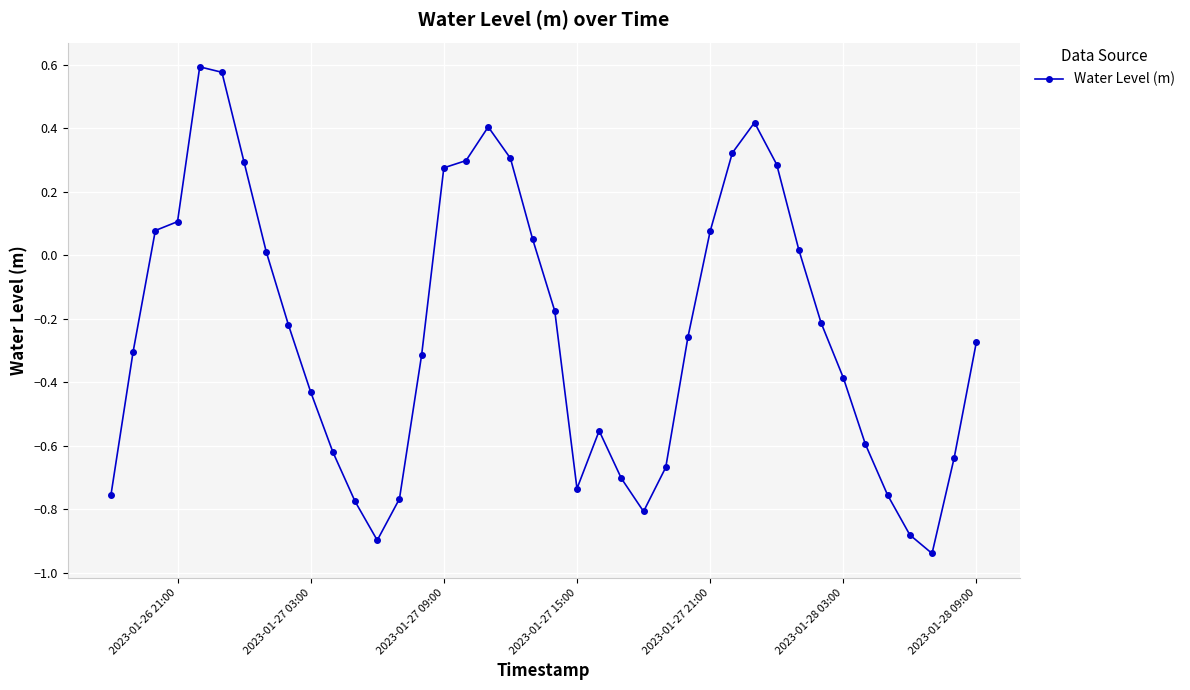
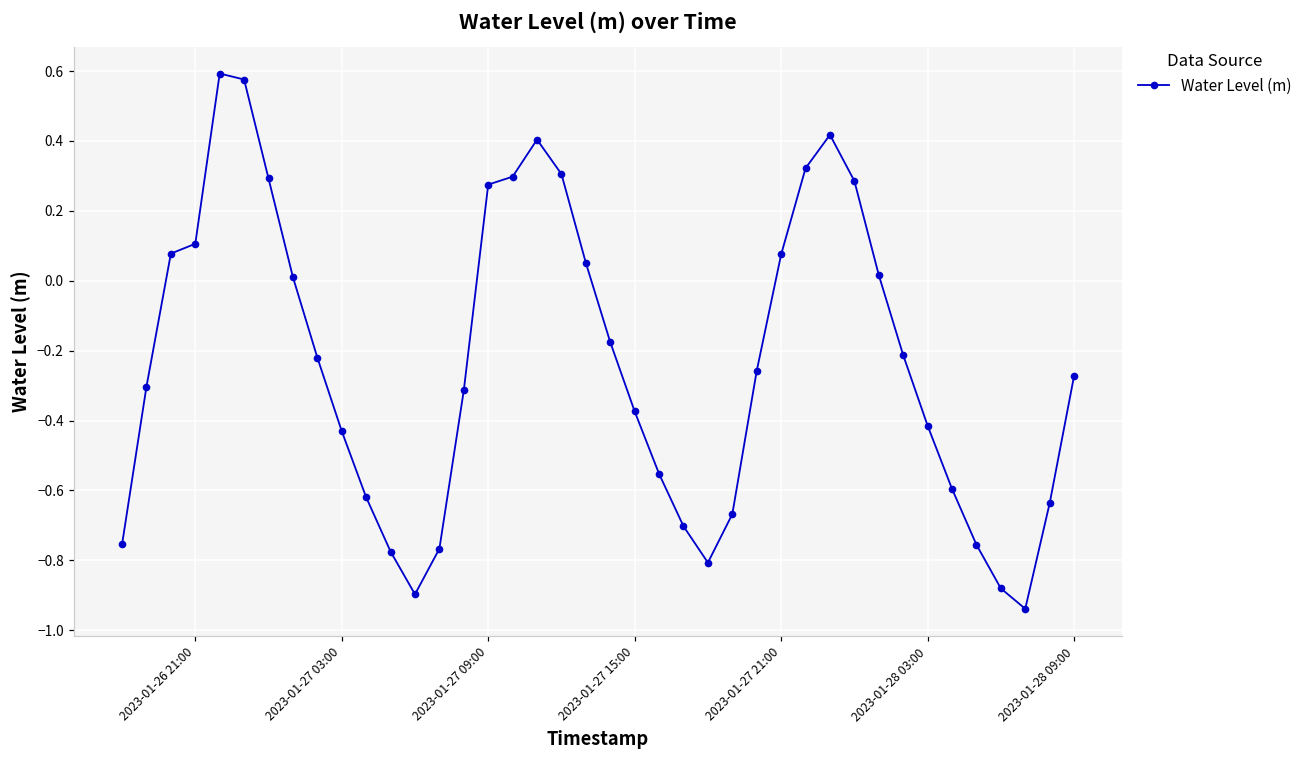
  {
    "2023-01-26 21:00": 0.11,
    "2023-01-27 03:00": -0.43,
    "2023-01-27 09:00": 0.28,
-   "2023-01-27 15:00": -0.73,
+   "2023-01-27 15:00": -0.37,
    "2023-01-27 21:00": 0.08,
-   "2023-01-28 03:00": -0.39,
+   "2023-01-28 03:00": -0.41,
    "2023-01-28 09:00": -0.27
  }
